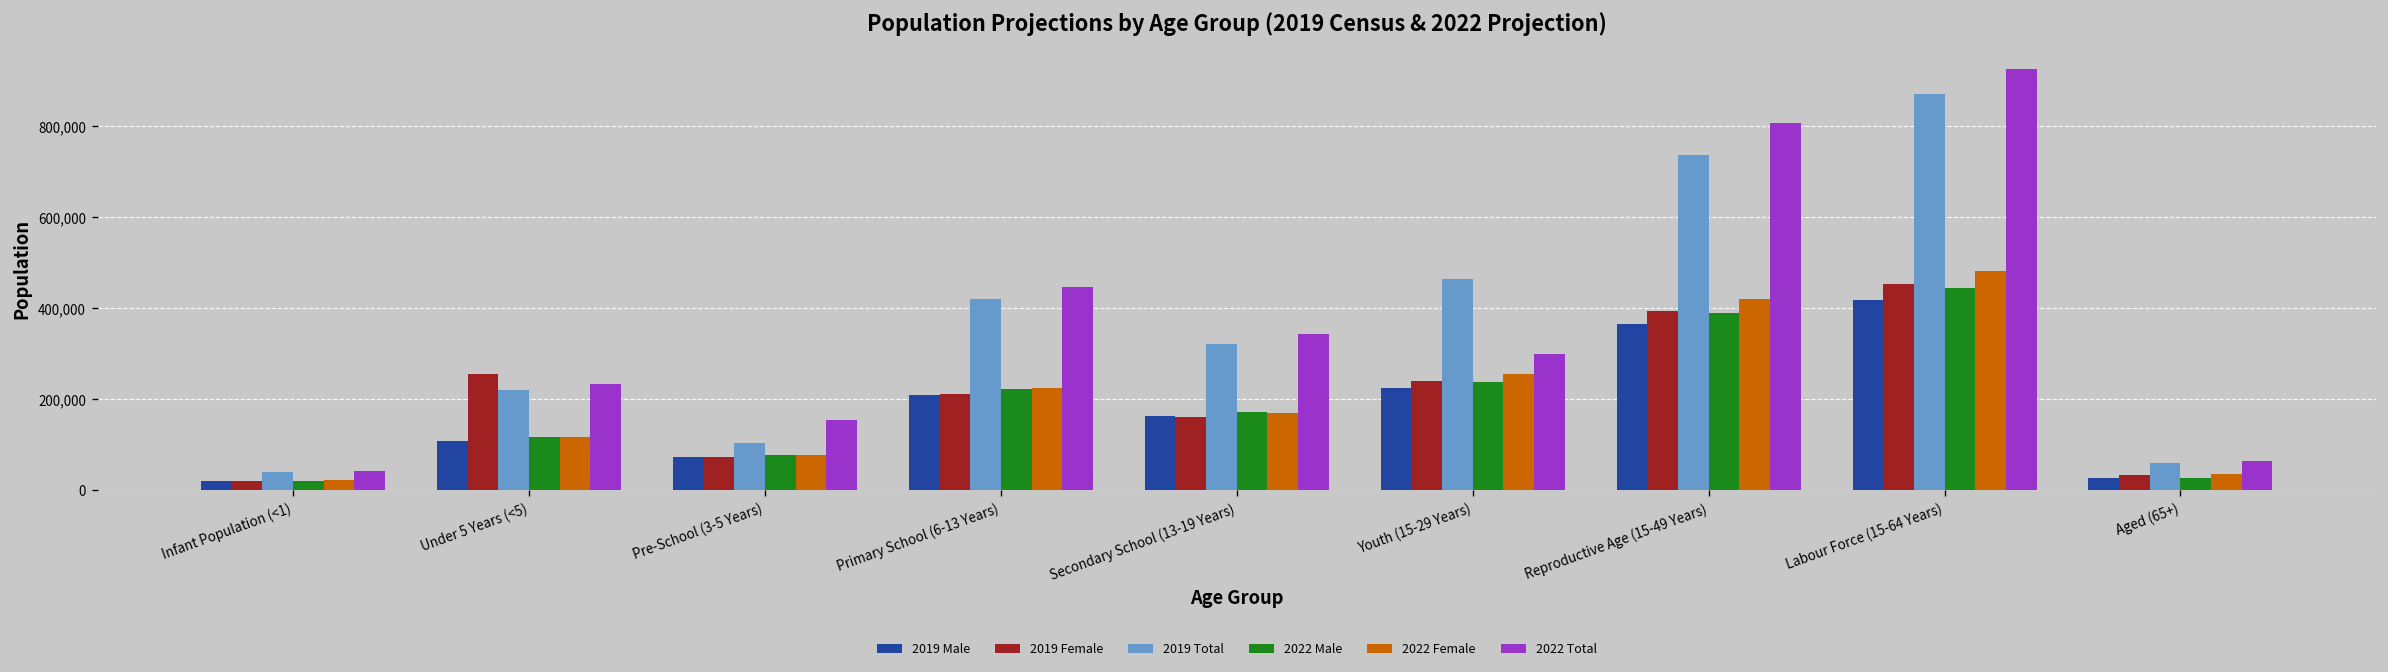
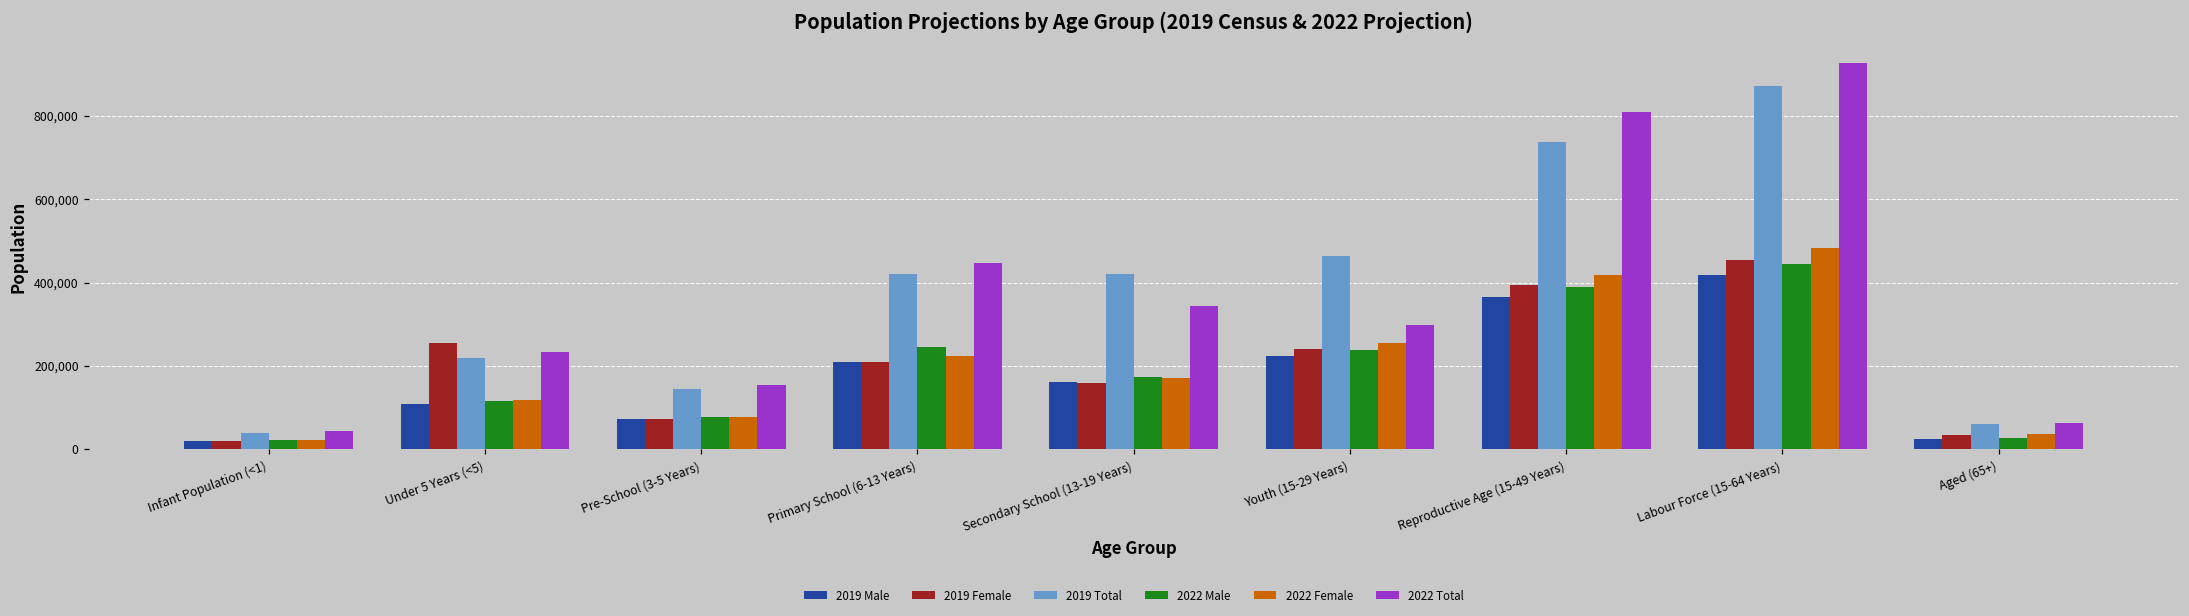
  {
    "2019 Male": {
      "Infant Population (<1)": "20,000",
      "Under 5 Years (<5)": "110,000",
      "Pre-School (3-5 Years)": "70,000",
      "Primary School (6-13 Years)": "210,000",
      "Secondary School (13-19 Years)": "160,000",
      "Youth (15-29 Years)": "220,000",
      "Reproductive Age (15-49 Years)": "370,000",
      "Labour Force (15-64 Years)": "420,000",
      "Aged (65+)": "30,000"
    },
    "2019 Female": {
      "Infant Population (<1)": "20,000",
      "Under 5 Years (<5)": "260,000",
      "Pre-School (3-5 Years)": "70,000",
      "Primary School (6-13 Years)": "210,000",
      "Secondary School (13-19 Years)": "160,000",
      "Youth (15-29 Years)": "240,000",
      "Reproductive Age (15-49 Years)": "390,000",
      "Labour Force (15-64 Years)": "450,000",
      "Aged (65+)": "30,000"
    },
    "2019 Total": {
      "Infant Population (<1)": "40,000",
      "Under 5 Years (<5)": "220,000",
-     "Pre-School (3-5 Years)": "100,000",
+     "Pre-School (3-5 Years)": "140,000",
      "Primary School (6-13 Years)": "420,000",
-     "Secondary School (13-19 Years)": "320,000",
+     "Secondary School (13-19 Years)": "420,000",
      "Youth (15-29 Years)": "460,000",
      "Reproductive Age (15-49 Years)": "740,000",
      "Labour Force (15-64 Years)": "870,000",
      "Aged (65+)": "60,000"
    },
    "2022 Male": {
      "Infant Population (<1)": "20,000",
      "Under 5 Years (<5)": "120,000",
      "Pre-School (3-5 Years)": "80,000",
-     "Primary School (6-13 Years)": "220,000",
+     "Primary School (6-13 Years)": "250,000",
      "Secondary School (13-19 Years)": "170,000",
      "Youth (15-29 Years)": "240,000",
      "Reproductive Age (15-49 Years)": "390,000",
      "Labour Force (15-64 Years)": "440,000",
      "Aged (65+)": "30,000"
    },
    "2022 Female": {
      "Infant Population (<1)": "20,000",
      "Under 5 Years (<5)": "120,000",
      "Pre-School (3-5 Years)": "80,000",
      "Primary School (6-13 Years)": "220,000",
      "Secondary School (13-19 Years)": "170,000",
      "Youth (15-29 Years)": "260,000",
      "Reproductive Age (15-49 Years)": "420,000",
      "Labour Force (15-64 Years)": "480,000",
      "Aged (65+)": "40,000"
    },
    "2022 Total": {
      "Infant Population (<1)": "40,000",
      "Under 5 Years (<5)": "230,000",
      "Pre-School (3-5 Years)": "150,000",
      "Primary School (6-13 Years)": "450,000",
      "Secondary School (13-19 Years)": "340,000",
      "Youth (15-29 Years)": "300,000",
      "Reproductive Age (15-49 Years)": "810,000",
      "Labour Force (15-64 Years)": "930,000",
      "Aged (65+)": "60,000"
    }
  }
